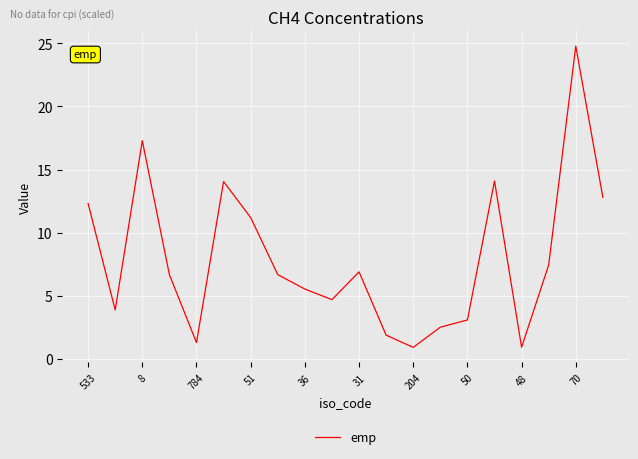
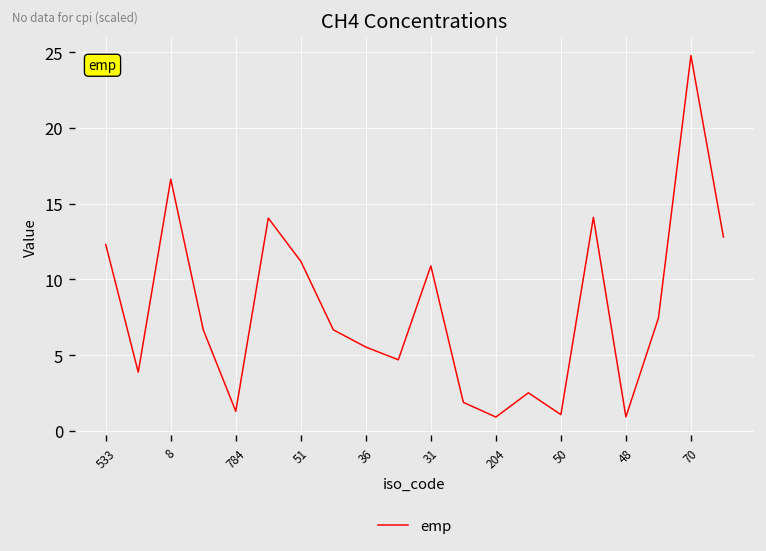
  {
    "533": 12.3,
-   "8": 17.3,
+   "8": 16.6,
    "784": 1.3,
    "51": 11.2,
    "36": 5.5,
-   "31": 6.9,
+   "31": 10.9,
    "204": 0.9,
-   "50": 3.1,
+   "50": 1.1,
    "48": 0.9,
    "70": 24.8
  }
